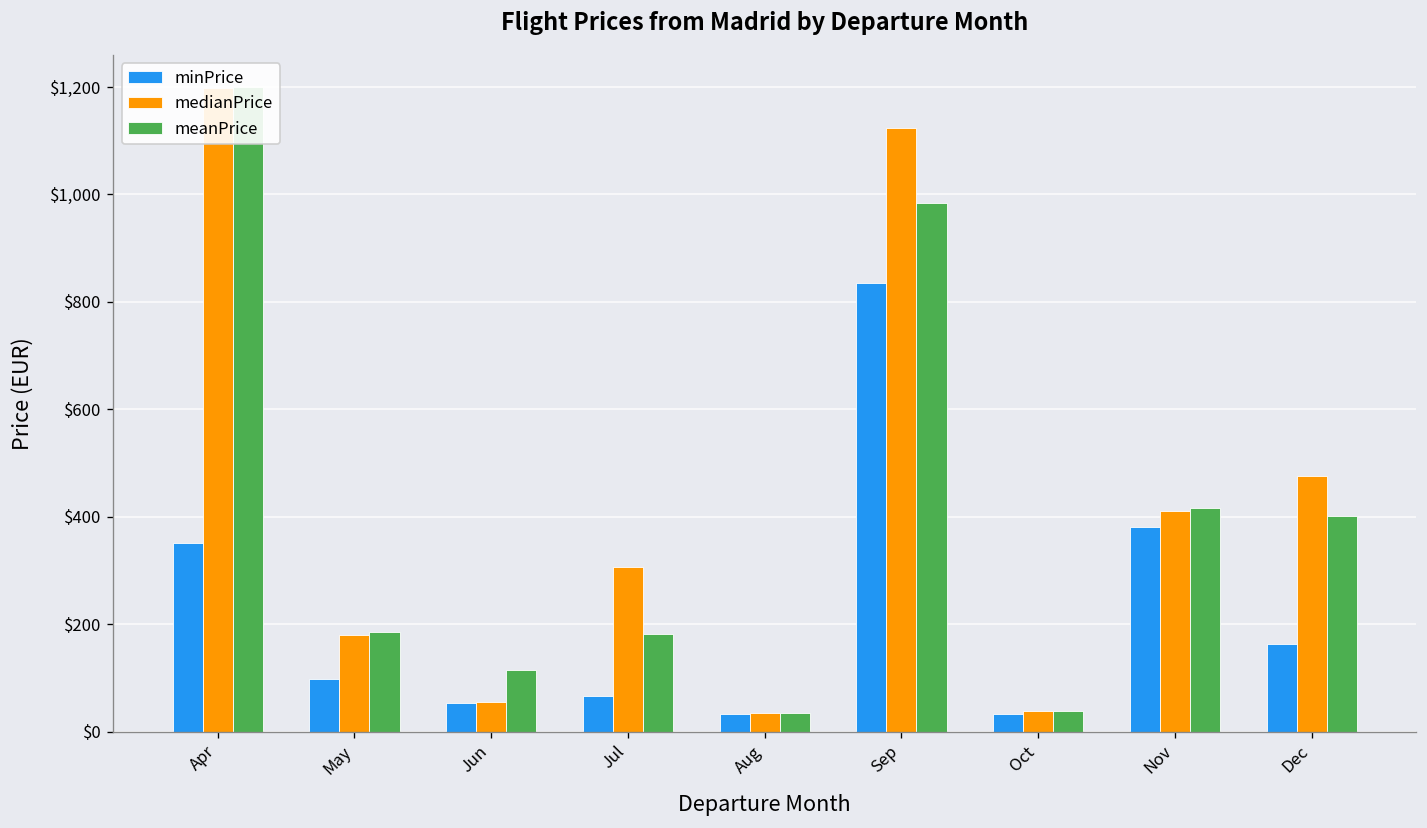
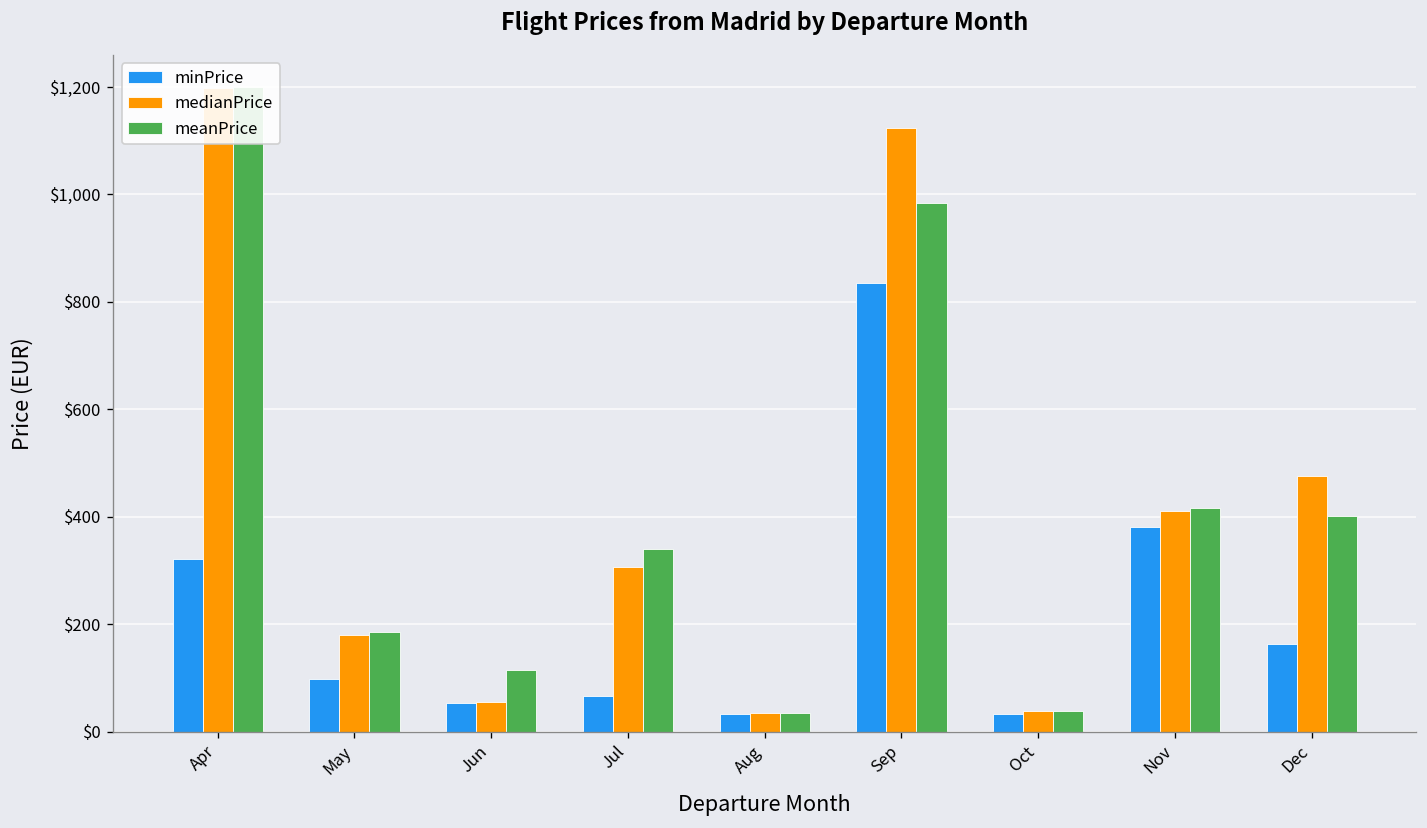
  {
    "minPrice": {
-     "Apr": "$350",
+     "Apr": "$320",
      "May": "$100",
      "Jun": "$50",
      "Jul": "$70",
      "Aug": "$30",
      "Sep": "$840",
      "Oct": "$30",
      "Nov": "$380",
      "Dec": "$160"
    },
    "medianPrice": {
      "May": "$180",
      "Jun": "$60",
      "Jul": "$310",
      "Aug": "$40",
      "Sep": "$1,120",
      "Oct": "$40",
      "Nov": "$410",
      "Dec": "$480"
    },
    "meanPrice": {
      "May": "$190",
      "Jun": "$120",
-     "Jul": "$180",
+     "Jul": "$340",
      "Aug": "$40",
      "Sep": "$980",
      "Oct": "$40",
      "Nov": "$420",
      "Dec": "$400"
    }
  }
